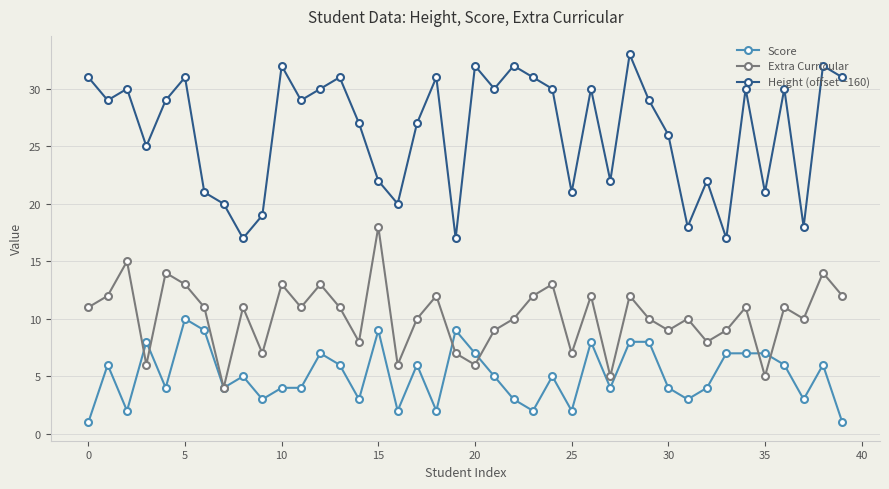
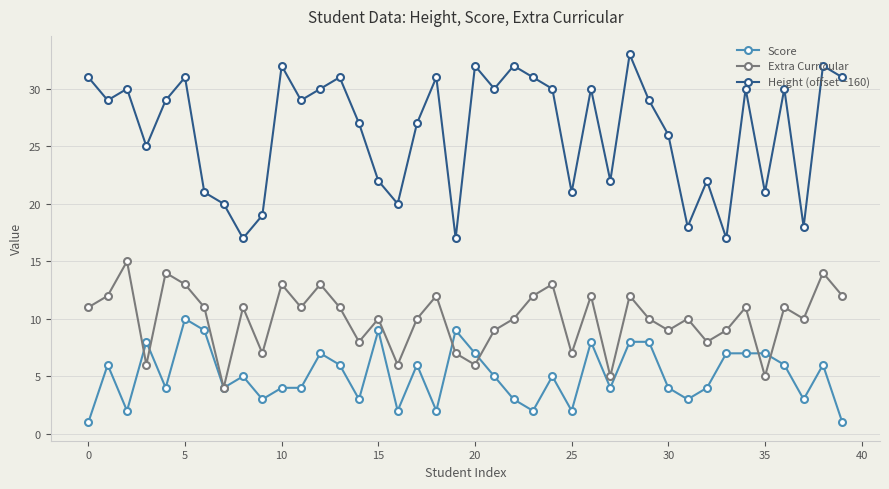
  {
    "Score": {
      "0": 1,
      "5": 10,
      "10": 4,
      "15": 9,
      "20": 7,
      "25": 2,
      "30": 4,
      "35": 7
    },
    "Extra Curricular": {
      "0": 11,
      "5": 13,
      "10": 13,
-     "15": 18,
+     "15": 10,
      "20": 6,
      "25": 7,
      "30": 9,
      "35": 5
    },
    "Height (offset −160)": {
      "0": 31,
      "5": 31,
      "10": 32,
      "15": 22,
      "20": 32,
      "25": 21,
      "30": 26,
      "35": 21
    }
  }
